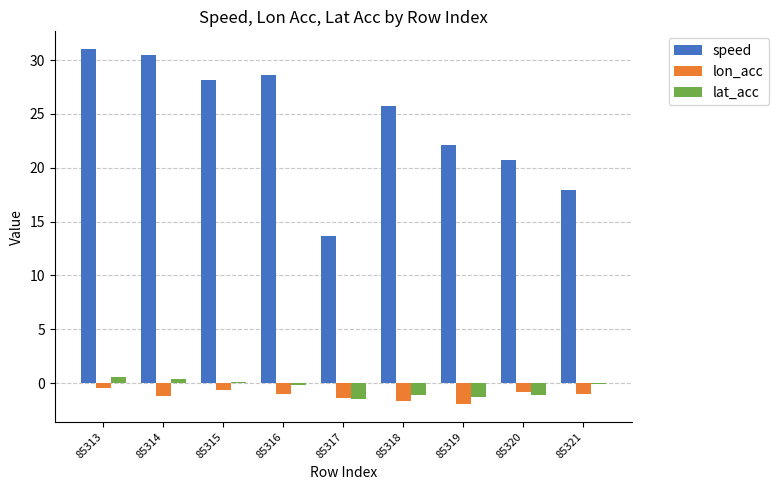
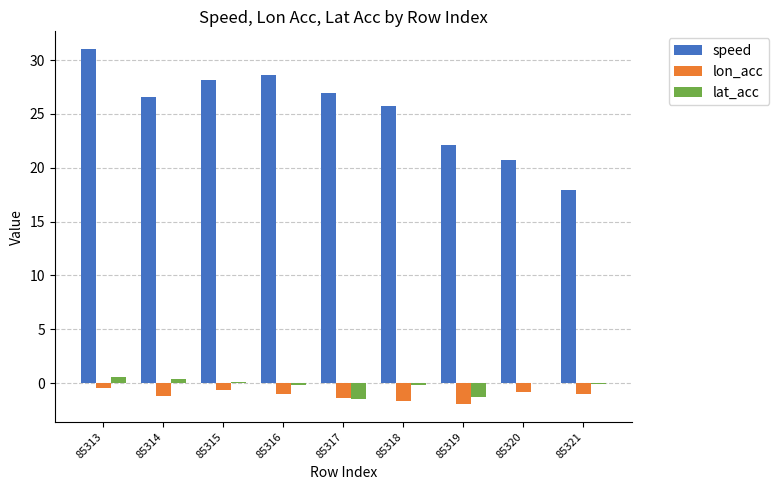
  {
    "speed": {
      "85313": 31.0,
-     "85314": 30.5,
+     "85314": 26.6,
      "85315": 28.1,
      "85316": 28.7,
-     "85317": 13.6,
+     "85317": 26.9,
      "85318": 25.7,
      "85319": 22.1,
      "85320": 20.7,
      "85321": 17.9
    },
    "lon_acc": {
      "85313": -0.5,
      "85314": -1.2,
      "85315": -0.6,
      "85316": -1.0,
      "85317": -1.4,
      "85318": -1.7,
      "85319": -2.0,
      "85320": -0.8,
      "85321": -1.0
    },
    "lat_acc": {
      "85313": 0.5,
      "85314": 0.4,
      "85317": -1.5,
-     "85318": -1.1,
+     "85318": -0.2,
      "85319": -1.3,
-     "85320": -1.1
+     "85320": 0.0
    }
  }
